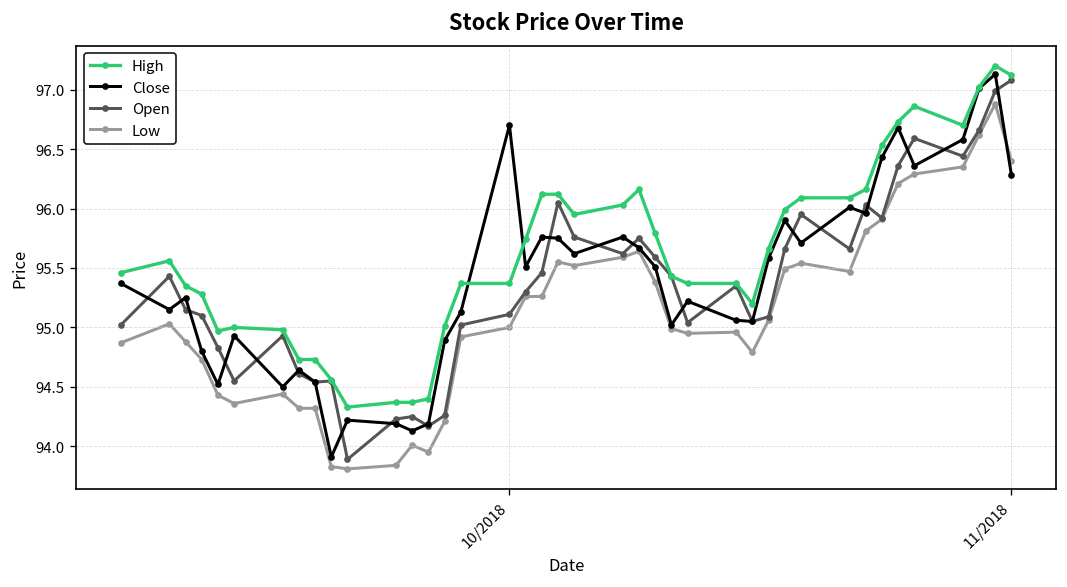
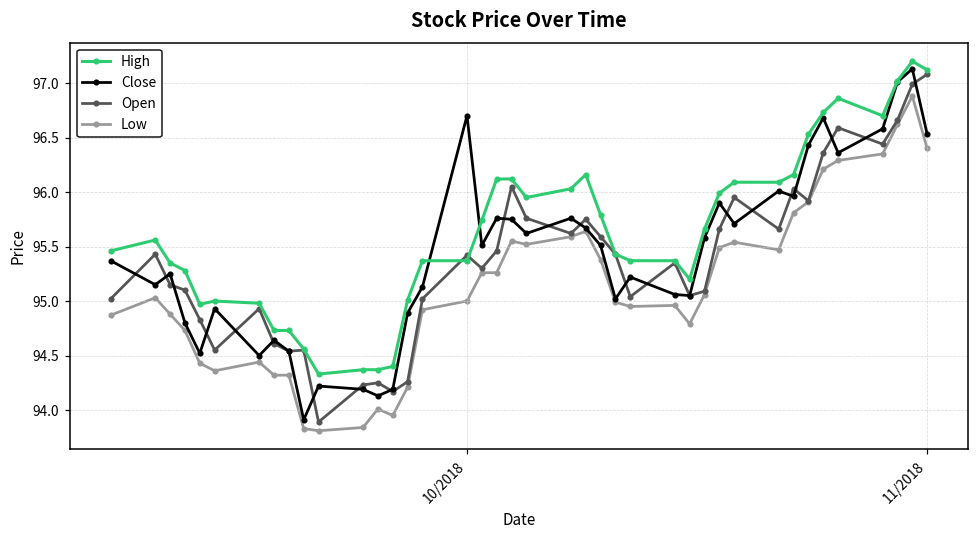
  {
    "High": {
      "10/2018": 95.4,
      "11/2018": 97.1
    },
    "Close": {
      "10/2018": 96.7,
-     "11/2018": 96.3
+     "11/2018": 96.5
    },
    "Open": {
-     "10/2018": 95.1,
+     "10/2018": 95.4,
      "11/2018": 97.1
    },
    "Low": {
      "10/2018": 95.0,
      "11/2018": 96.4
    }
  }
